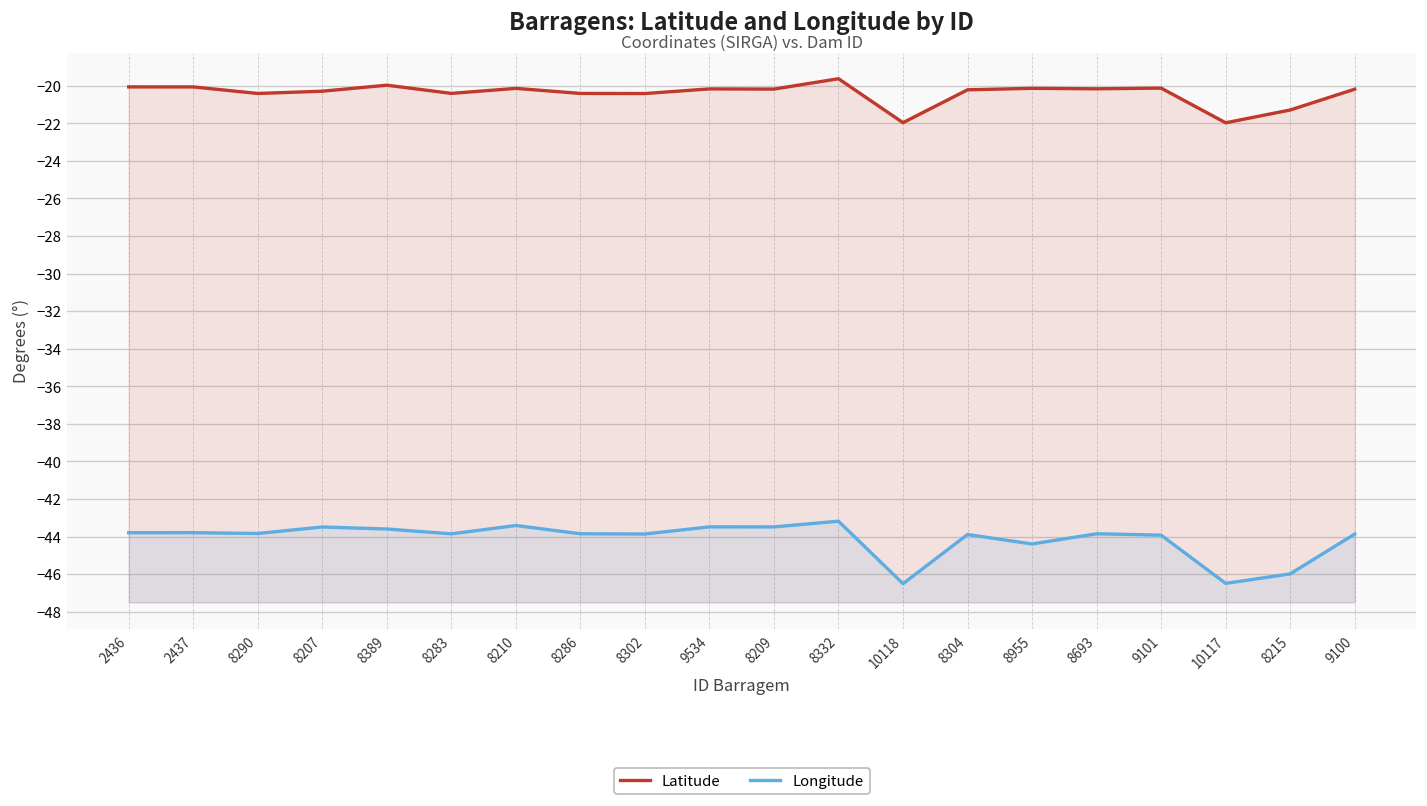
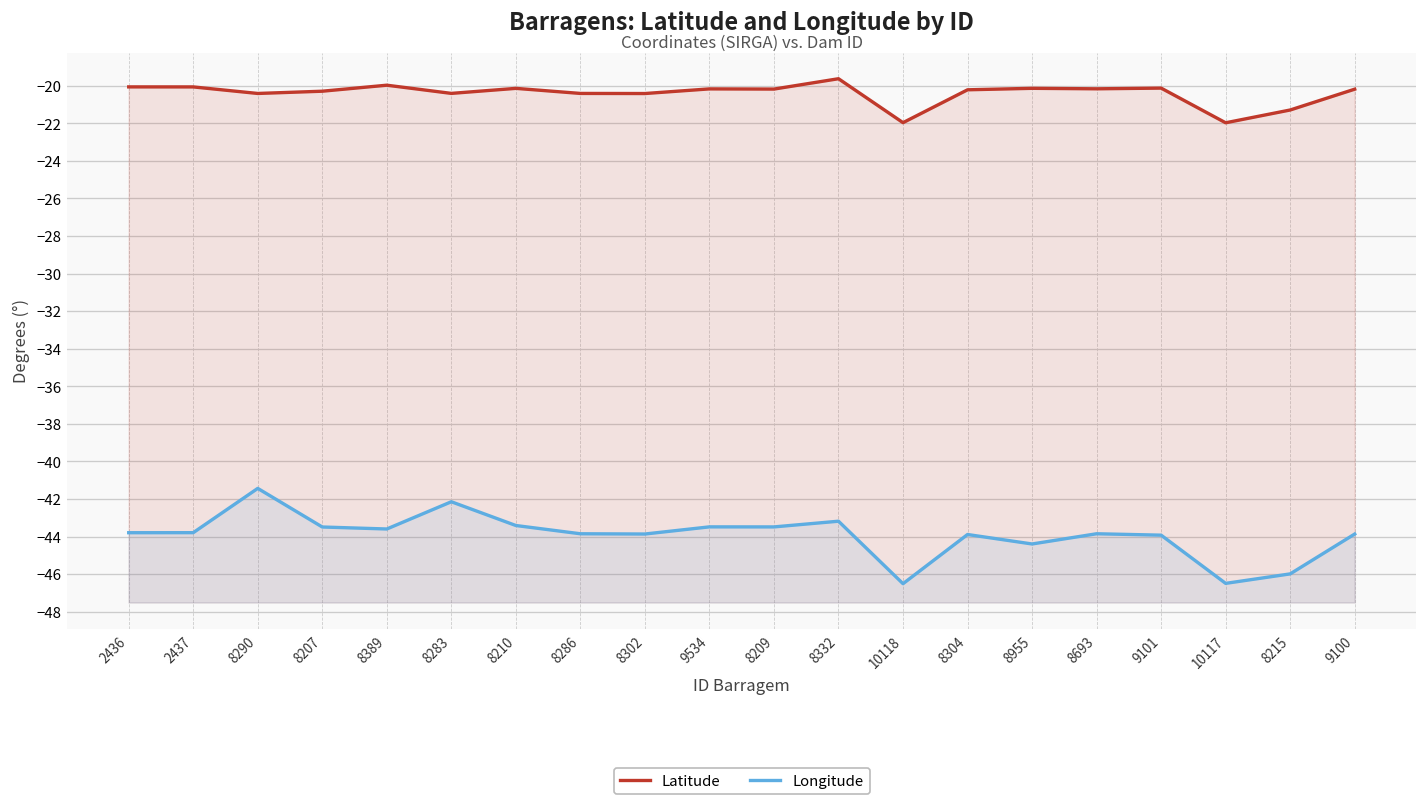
  {
    "Latitude": {
      "2436": -20.1,
      "2437": -20.1,
      "8290": -20.4,
      "8207": -20.3,
      "8389": -20.0,
      "8283": -20.4,
      "8210": -20.1,
      "8286": -20.4,
      "8302": -20.4,
      "9534": -20.2,
      "8209": -20.2,
      "8332": -19.6,
      "10118": -22.0,
      "8304": -20.2,
      "8955": -20.1,
      "8693": -20.2,
      "9101": -20.1,
      "10117": -22.0,
      "8215": -21.3,
      "9100": -20.2
    },
    "Longitude": {
      "2436": -43.8,
      "2437": -43.8,
-     "8290": -43.8,
+     "8290": -41.4,
      "8207": -43.5,
      "8389": -43.6,
-     "8283": -43.9,
+     "8283": -42.1,
      "8210": -43.4,
      "8286": -43.9,
      "8302": -43.9,
      "9534": -43.5,
      "8209": -43.5,
      "8332": -43.2,
      "10118": -46.5,
      "8304": -43.9,
      "8955": -44.4,
      "8693": -43.9,
      "9101": -43.9,
      "10117": -46.5,
      "8215": -46.0,
      "9100": -43.9
    }
  }
